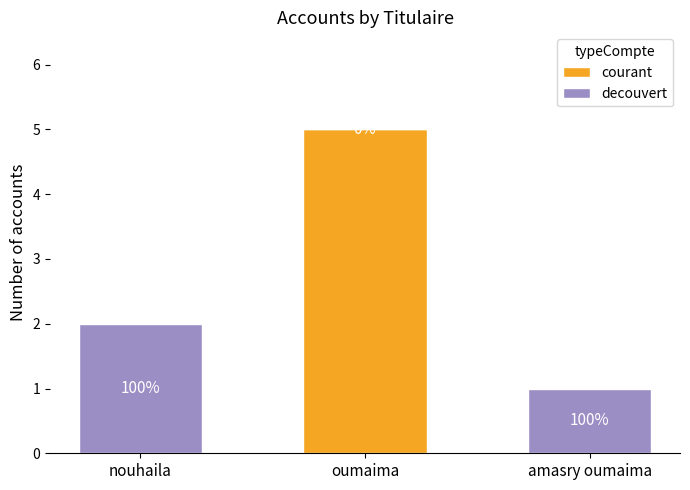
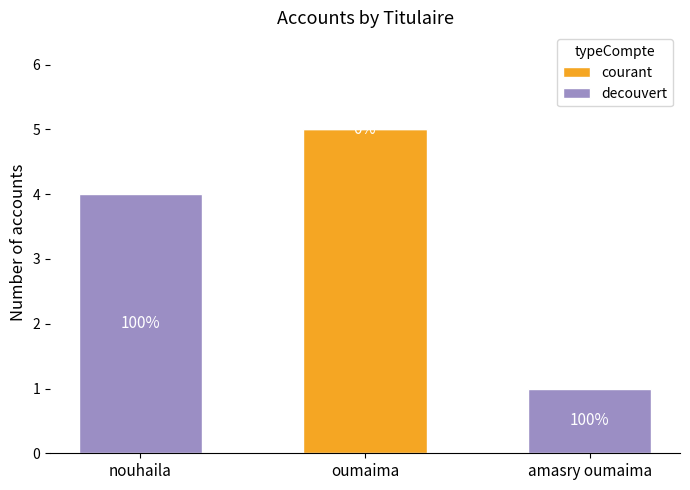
  {
    "courant": {
      "nouhaila": 0,
      "oumaima": 5,
      "amasry oumaima": 0
    },
    "decouvert": {
-     "nouhaila": 2
+     "nouhaila": 4
    }
  }
